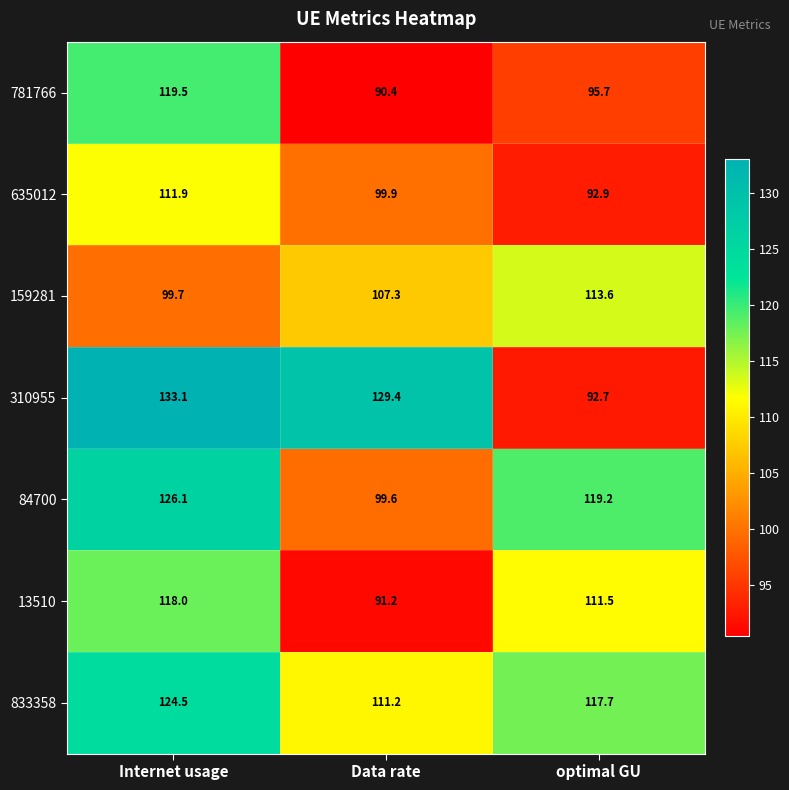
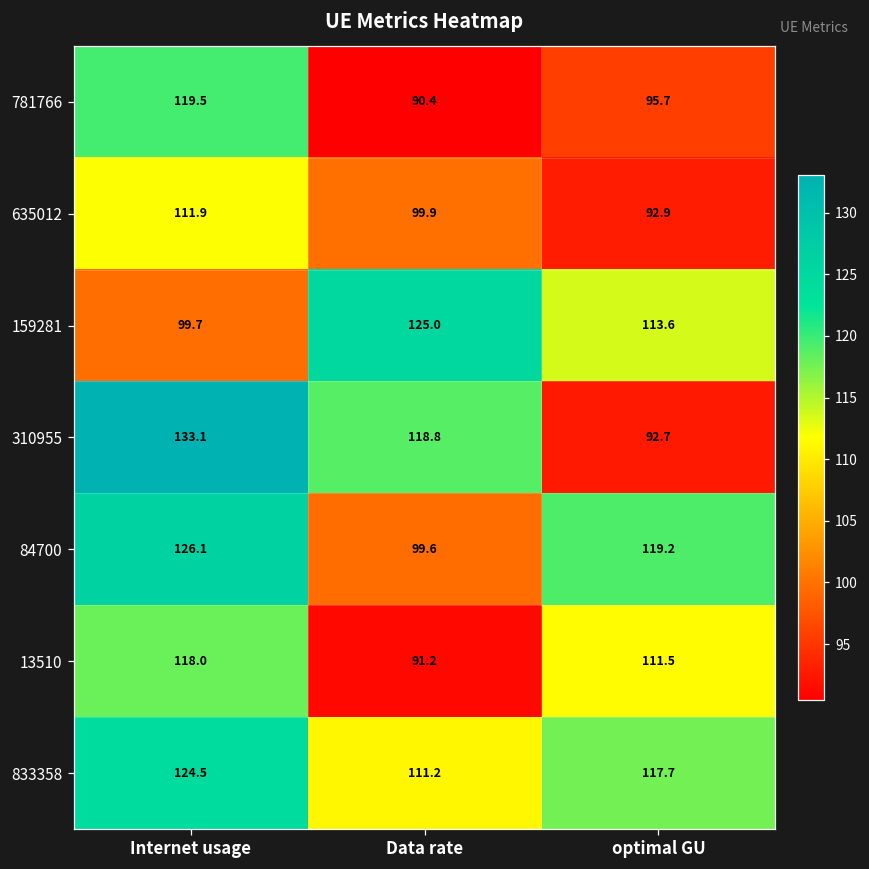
  {
    "781766": {
      "Internet usage": 119.5,
      "Data rate": 90.4,
      "optimal GU": 95.7
    },
    "635012": {
      "Internet usage": 111.9,
      "Data rate": 99.9,
      "optimal GU": 92.9
    },
    "159281": {
      "Internet usage": 99.7,
-     "Data rate": 107.3,
+     "Data rate": 125.0,
      "optimal GU": 113.6
    },
    "310955": {
      "Internet usage": 133.1,
-     "Data rate": 129.4,
+     "Data rate": 118.8,
      "optimal GU": 92.7
    },
    "84700": {
      "Internet usage": 126.1,
      "Data rate": 99.6,
      "optimal GU": 119.2
    },
    "13510": {
      "Internet usage": 118.0,
      "Data rate": 91.2,
      "optimal GU": 111.5
    },
    "833358": {
      "Internet usage": 124.5,
      "Data rate": 111.2,
      "optimal GU": 117.7
    }
  }
